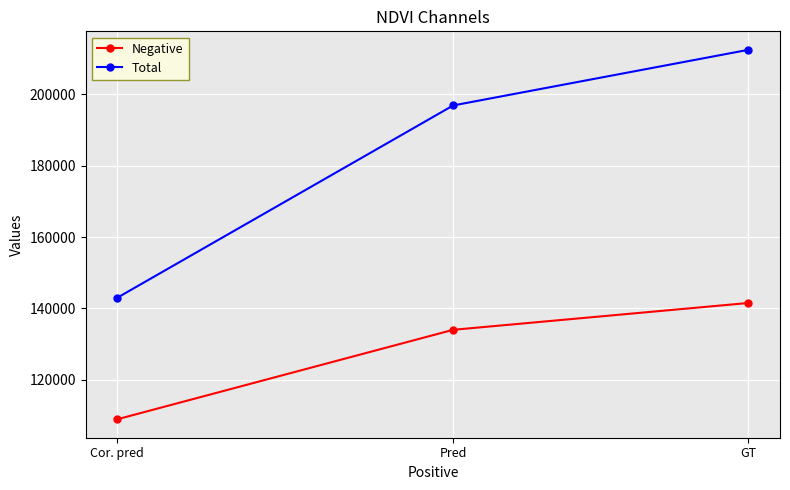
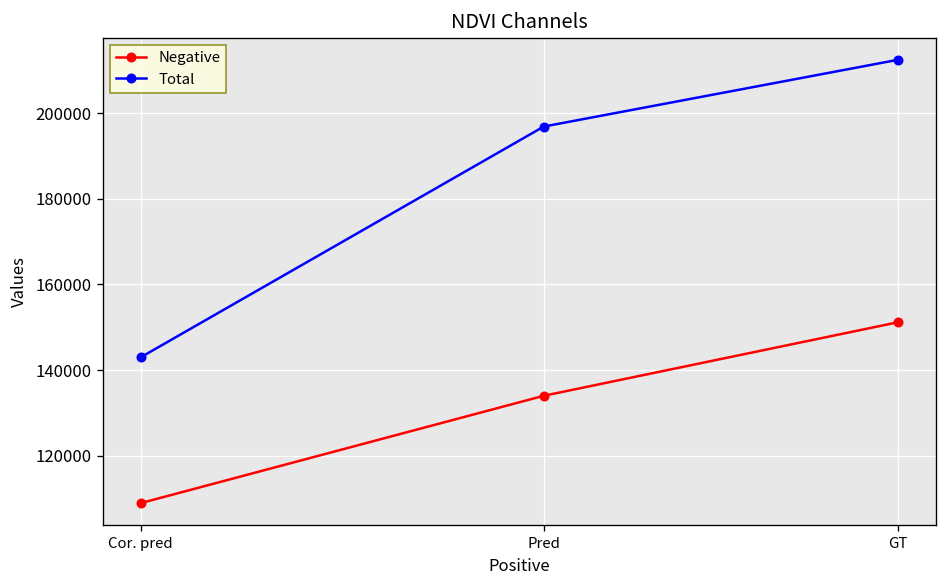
  {
    "Negative": {
      "Cor. pred": 109000,
      "Pred": 134000,
-     "GT": 142000
+     "GT": 151000
    },
    "Total": {
      "Cor. pred": 143000,
      "Pred": 197000,
      "GT": 212000
    }
  }
